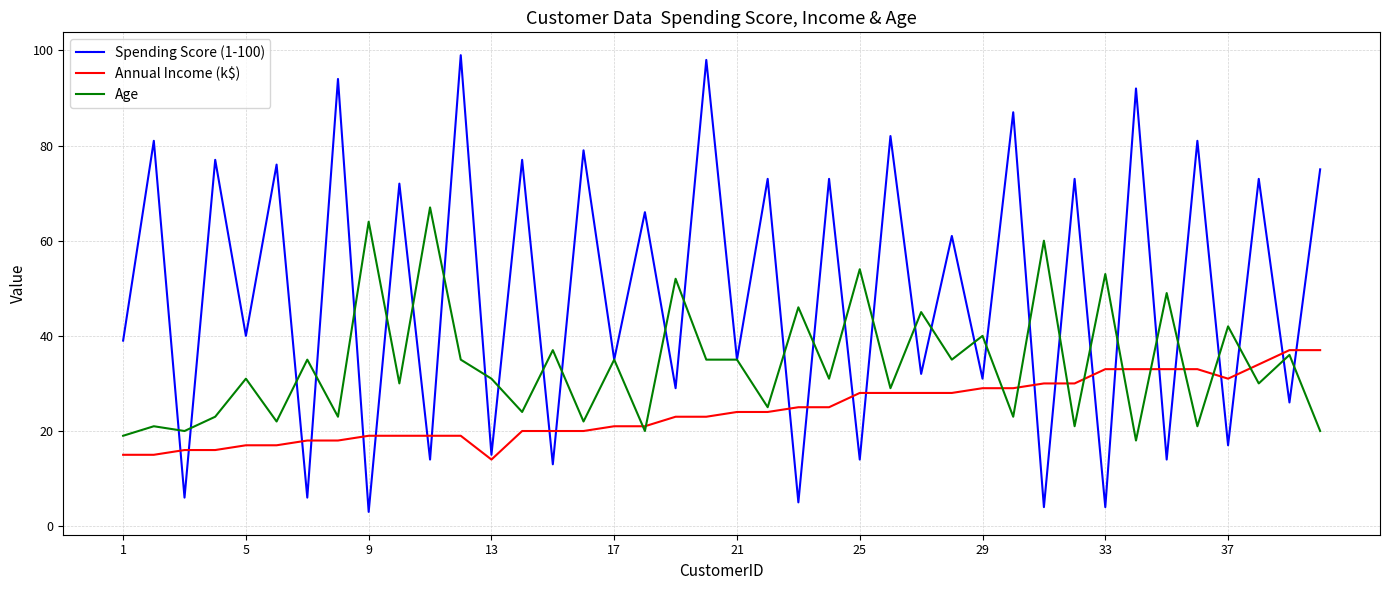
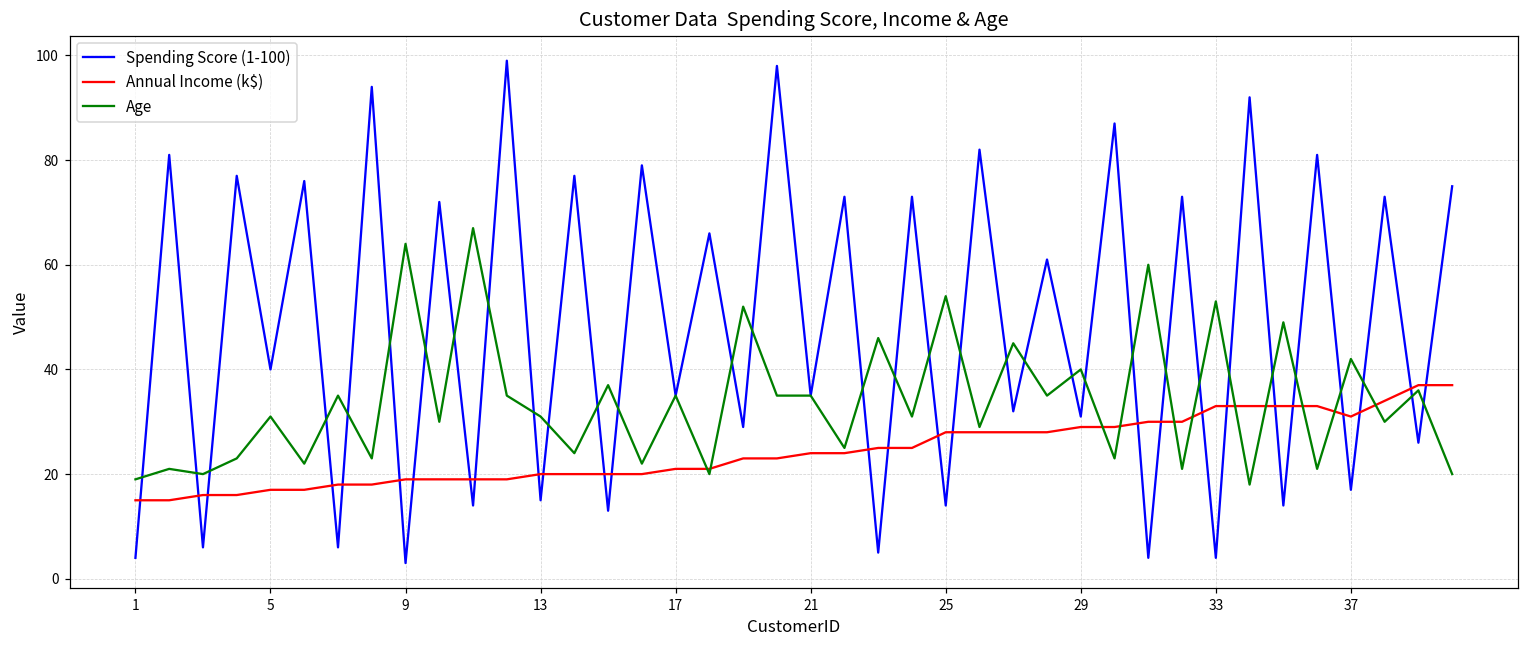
  {
    "Spending Score (1-100)": {
-     "1": 39,
+     "1": 4,
      "5": 40,
      "9": 3,
      "13": 15,
      "25": 14,
      "29": 31,
      "33": 4,
      "37": 17
    },
    "Annual Income (k$)": {
      "1": 15,
      "5": 17,
      "9": 19,
-     "13": 14,
+     "13": 20,
      "17": 21,
      "21": 24,
      "25": 28,
      "29": 29,
      "33": 33,
      "37": 31
    },
    "Age": {
      "1": 19,
      "5": 31,
      "9": 64,
      "13": 31,
      "25": 54,
      "29": 40,
      "33": 53,
      "37": 42
    }
  }
